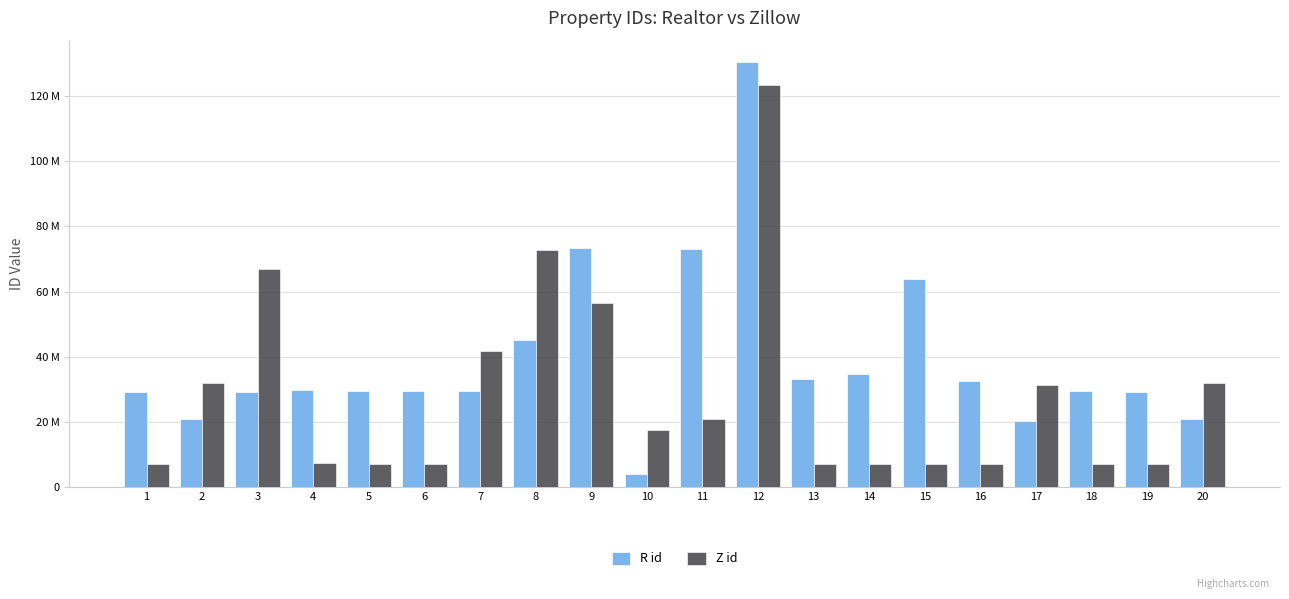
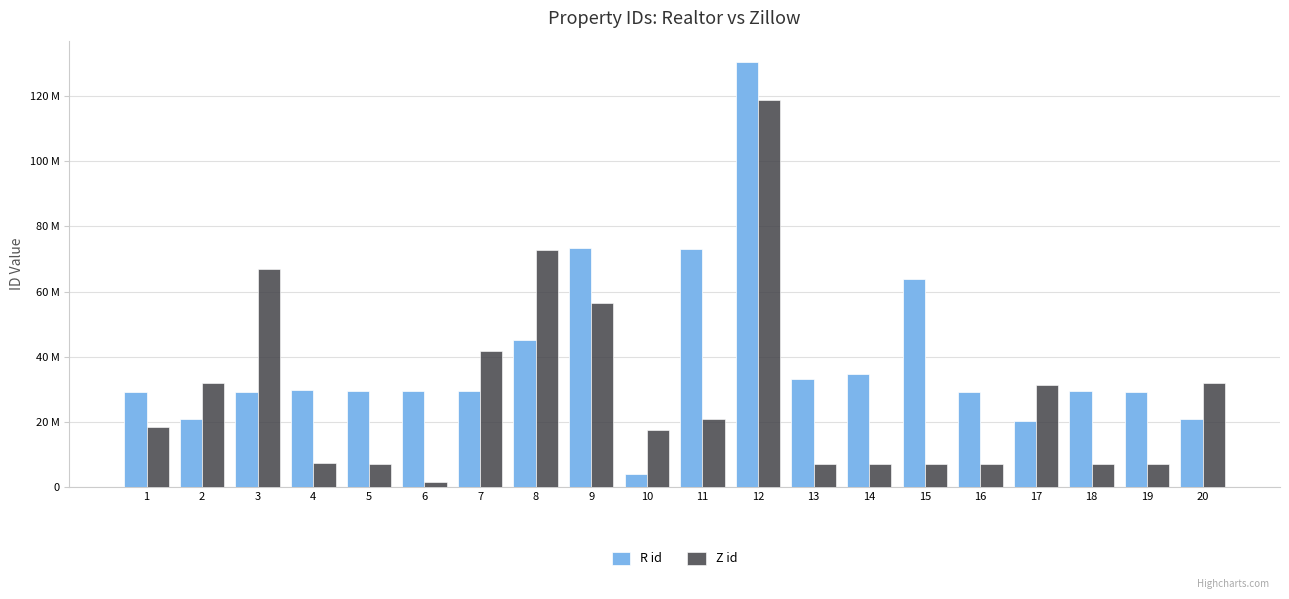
  {
    "R id": {
      "1": 29000000,
      "2": 21000000,
      "3": 29000000,
      "4": 30000000,
      "5": 30000000,
      "6": 30000000,
      "7": 30000000,
      "8": 45000000,
      "9": 73000000,
      "10": 4000000,
      "11": 73000000,
      "12": 130000000,
      "13": 33000000,
      "14": 35000000,
      "15": 64000000,
-     "16": 32000000,
+     "16": 29000000,
      "17": 20000000,
      "18": 29000000,
      "19": 29000000,
      "20": 21000000
    },
    "Z id": {
-     "1": 7000000,
+     "1": 18000000,
      "2": 32000000,
      "3": 67000000,
      "4": 7000000,
      "5": 7000000,
-     "6": 7000000,
+     "6": 1000000,
      "7": 42000000,
      "8": 73000000,
      "9": 56000000,
      "10": 18000000,
      "11": 21000000,
-     "12": 124000000,
+     "12": 119000000,
      "13": 7000000,
      "14": 7000000,
      "15": 7000000,
      "16": 7000000,
      "17": 31000000,
      "18": 7000000,
      "19": 7000000,
      "20": 32000000
    }
  }
